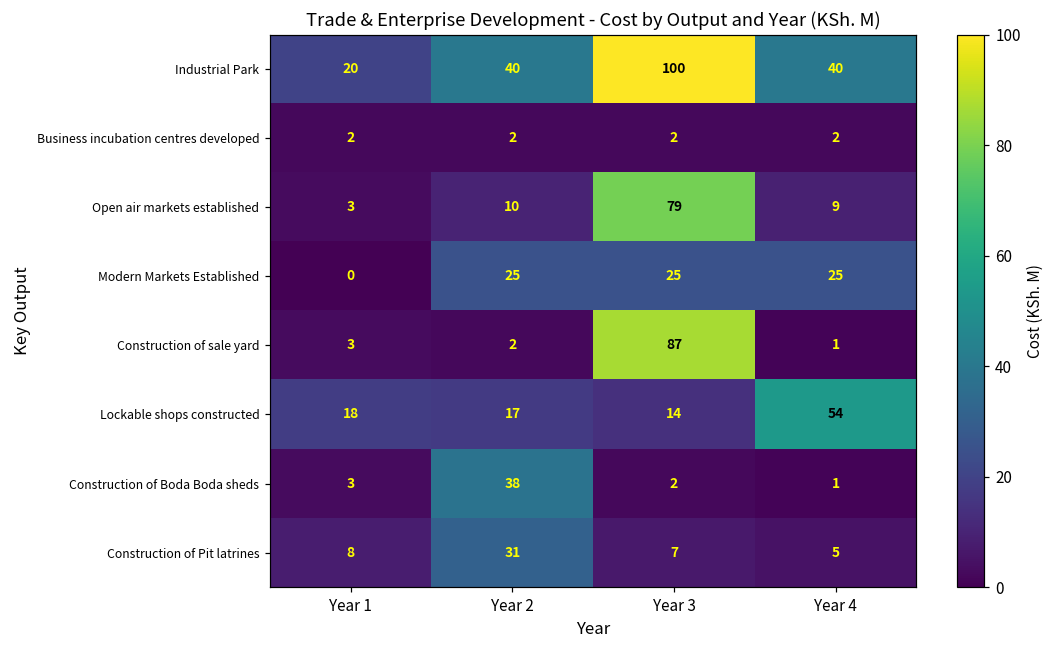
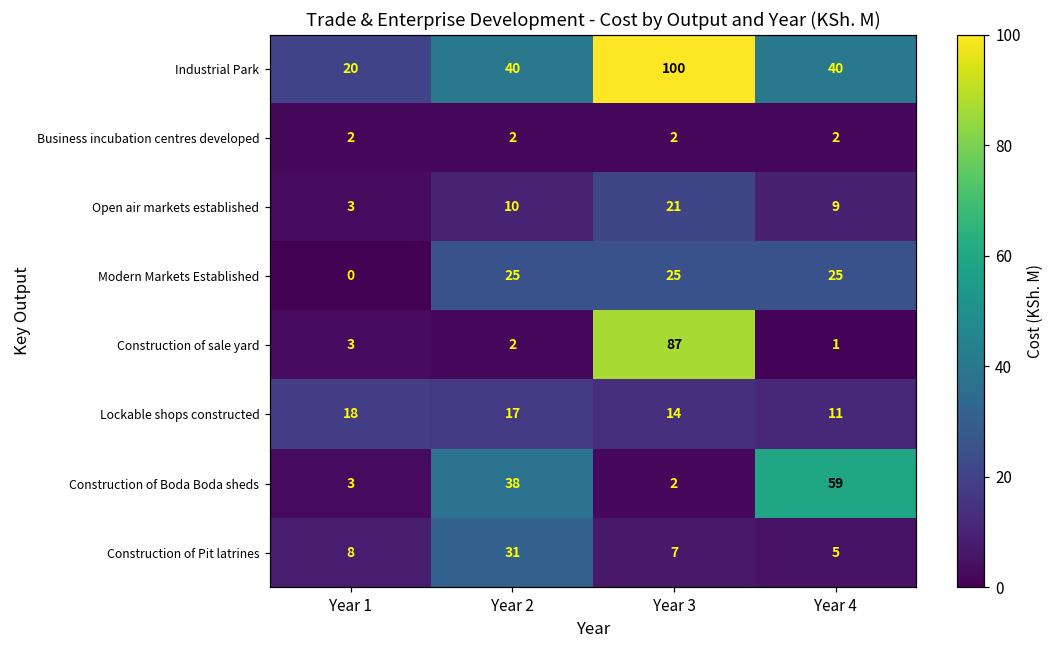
  {
    "Industrial Park": {
      "Year 1": 20,
      "Year 2": 40,
      "Year 3": 100,
      "Year 4": 40
    },
    "Business incubation centres developed": {
      "Year 1": 2,
      "Year 2": 2,
      "Year 3": 2,
      "Year 4": 2
    },
    "Open air markets established": {
      "Year 1": 3,
      "Year 2": 10,
-     "Year 3": 79,
+     "Year 3": 21,
      "Year 4": 9
    },
    "Modern Markets Established": {
      "Year 1": 0,
      "Year 2": 25,
      "Year 3": 25,
      "Year 4": 25
    },
    "Construction of sale yard": {
      "Year 1": 3,
      "Year 2": 2,
      "Year 3": 87,
      "Year 4": 1
    },
    "Lockable shops constructed": {
      "Year 1": 18,
      "Year 2": 17,
      "Year 3": 14,
-     "Year 4": 54
+     "Year 4": 11
    },
    "Construction of Boda Boda sheds": {
      "Year 1": 3,
      "Year 2": 38,
      "Year 3": 2,
-     "Year 4": 1
+     "Year 4": 59
    },
    "Construction of Pit latrines": {
      "Year 1": 8,
      "Year 2": 31,
      "Year 3": 7,
      "Year 4": 5
    }
  }
